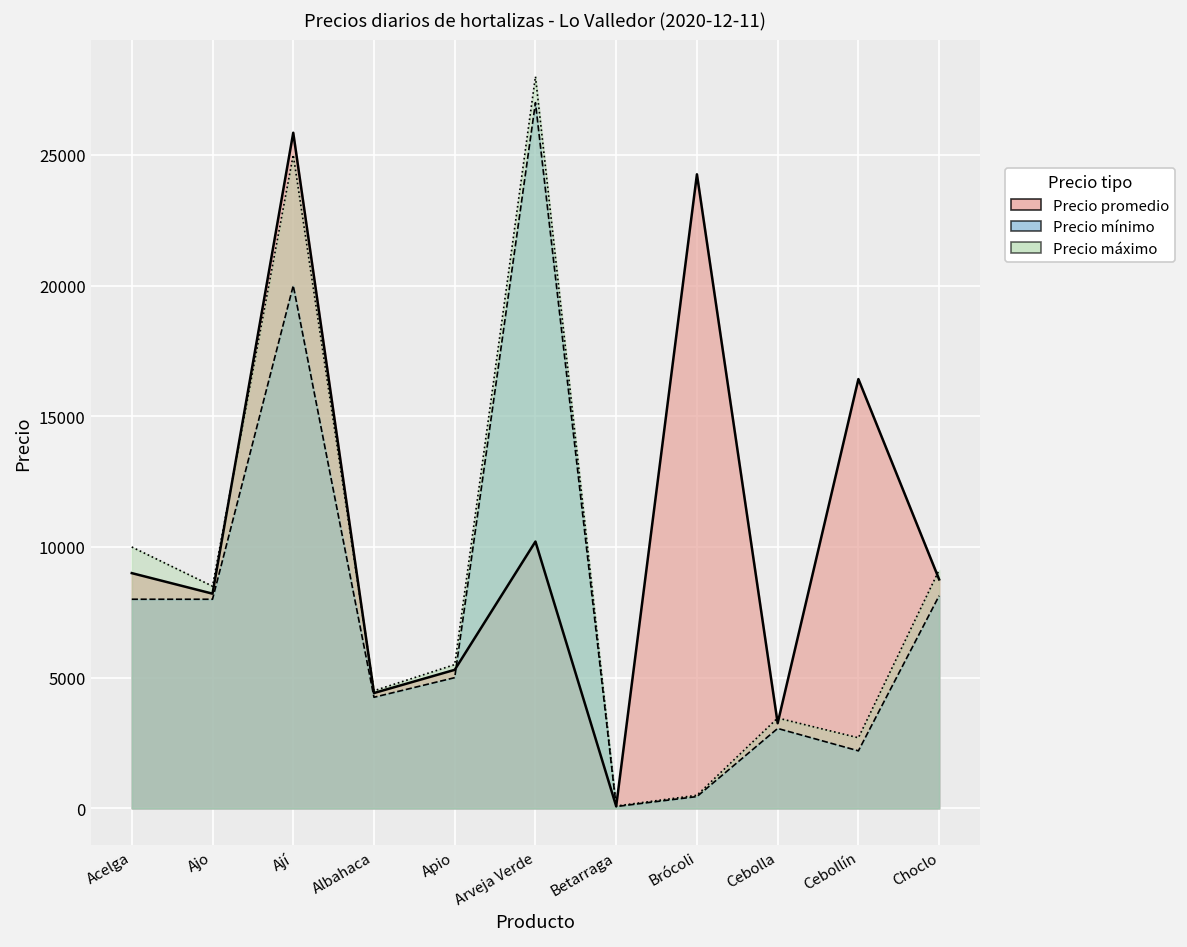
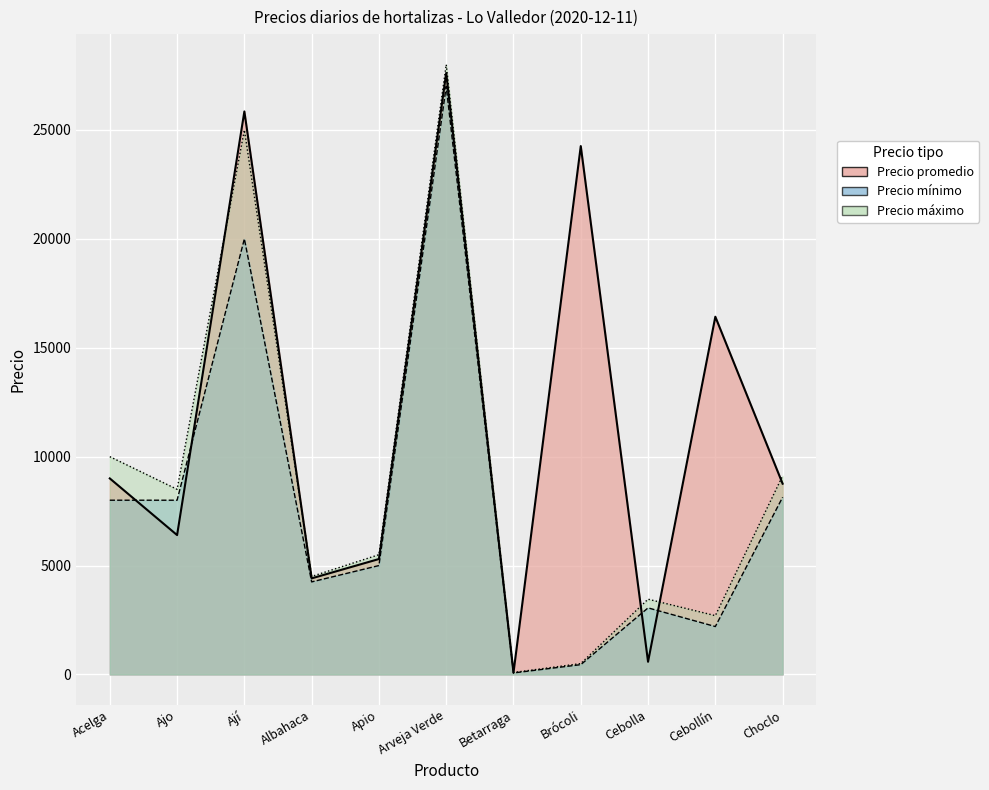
  {
    "Precio promedio": {
      "Acelga": 9000,
-     "Ajo": 8200,
+     "Ajo": 6400,
      "Ají": 25800,
      "Apio": 5300,
-     "Arveja Verde": 10200,
+     "Arveja Verde": 27600,
      "Brócoli": 24300,
-     "Cebolla": 3300,
+     "Cebolla": 600,
      "Cebollín": 16400,
      "Choclo": 8800
    }
  }
